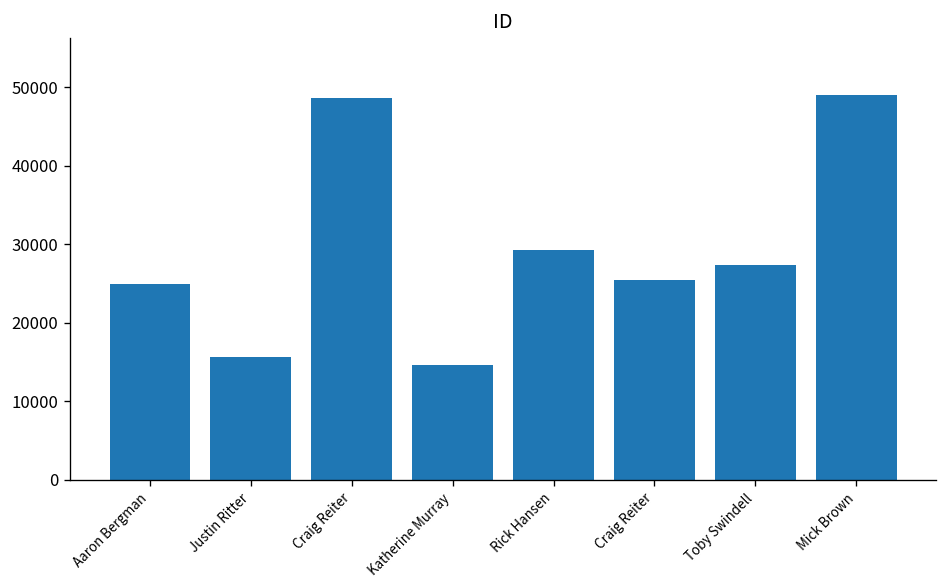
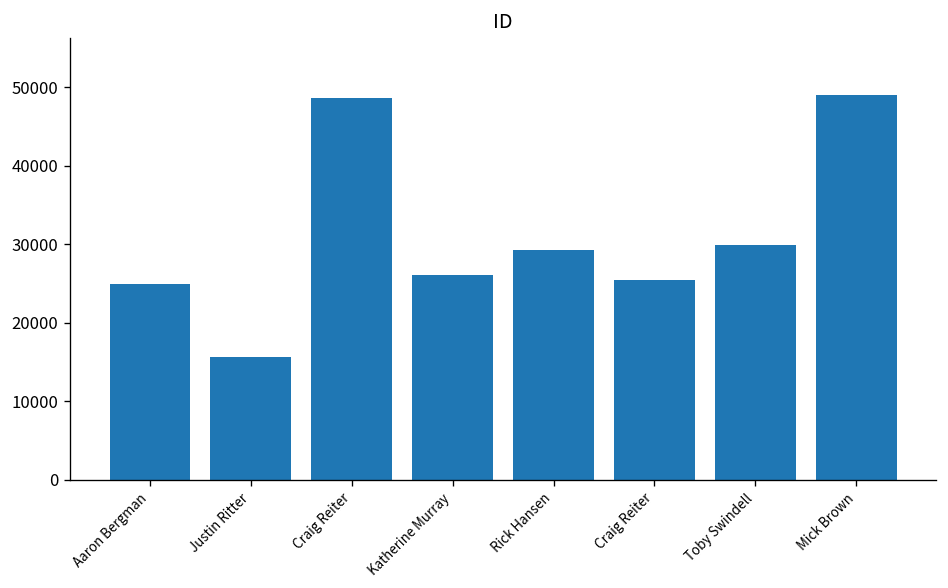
  {
    "Aaron Bergman": 25000,
    "Justin Ritter": 16000,
-   "Katherine Murray": 15000,
+   "Katherine Murray": 26000,
    "Rick Hansen": 29000,
-   "Toby Swindell": 27000,
+   "Toby Swindell": 30000,
    "Mick Brown": 49000
  }
